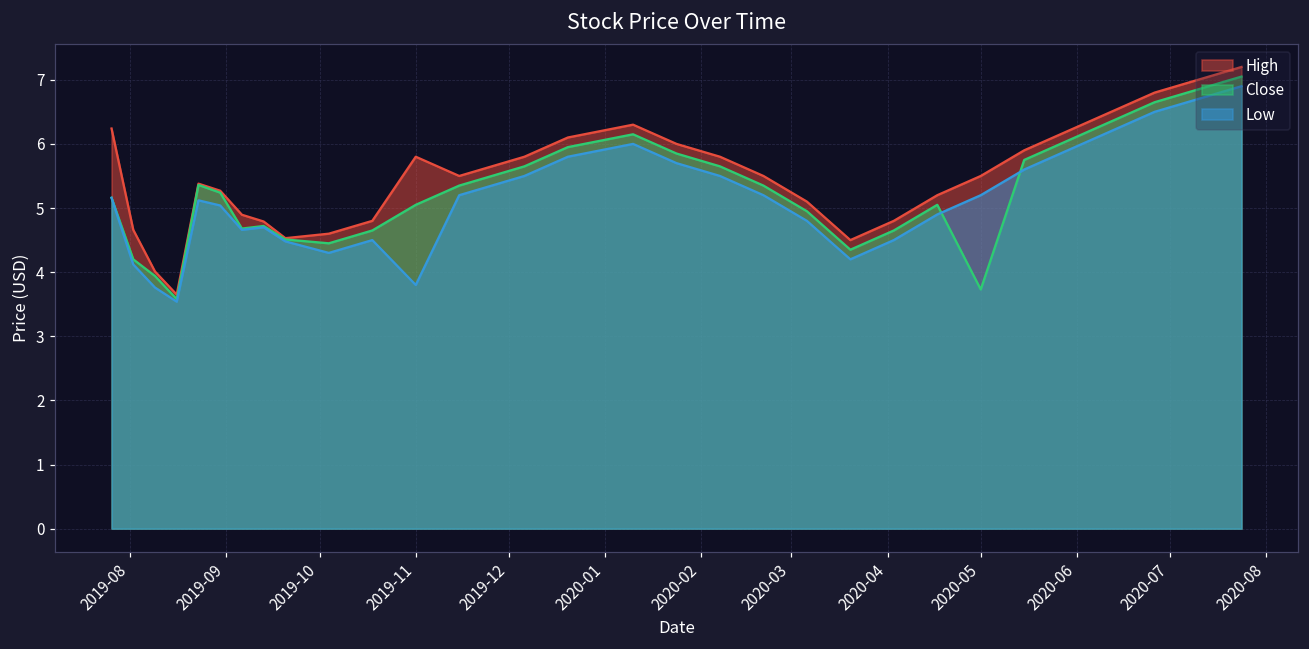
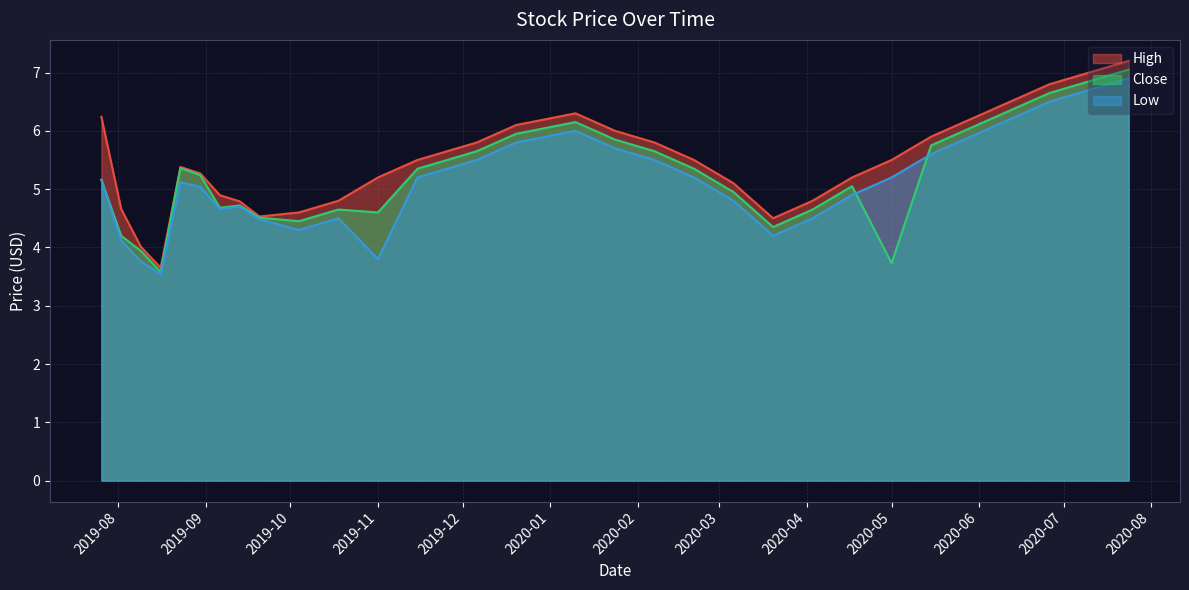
  {
    "High": {
-     "2019-11": 5.8,
+     "2019-11": 5.2,
      "2020-05": 5.5
    },
    "Close": {
-     "2019-11": 5.1,
+     "2019-11": 4.6,
      "2020-05": 3.7
    },
    "Low": {
      "2019-11": 3.8,
      "2020-05": 5.2
    }
  }
